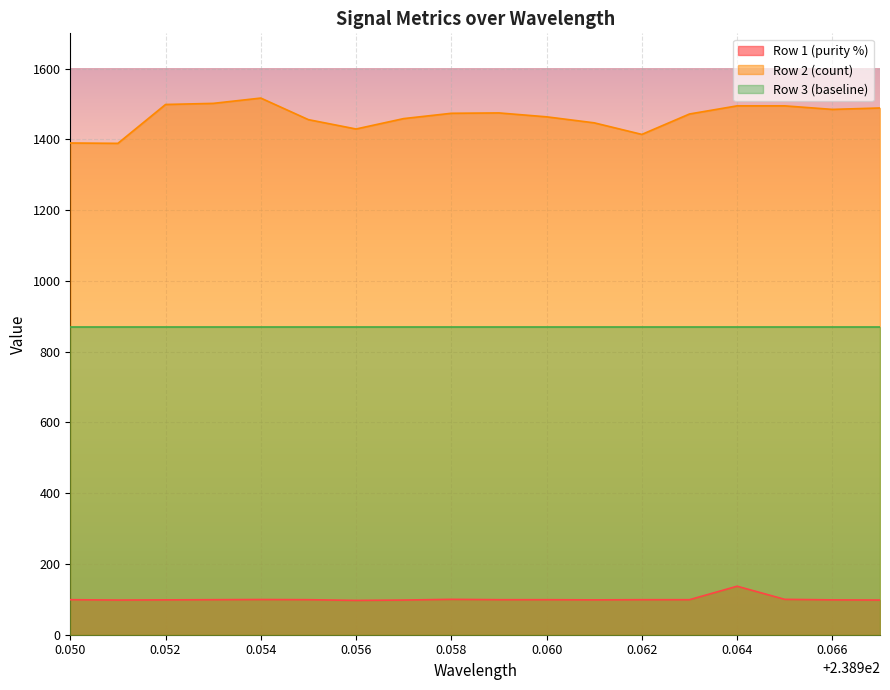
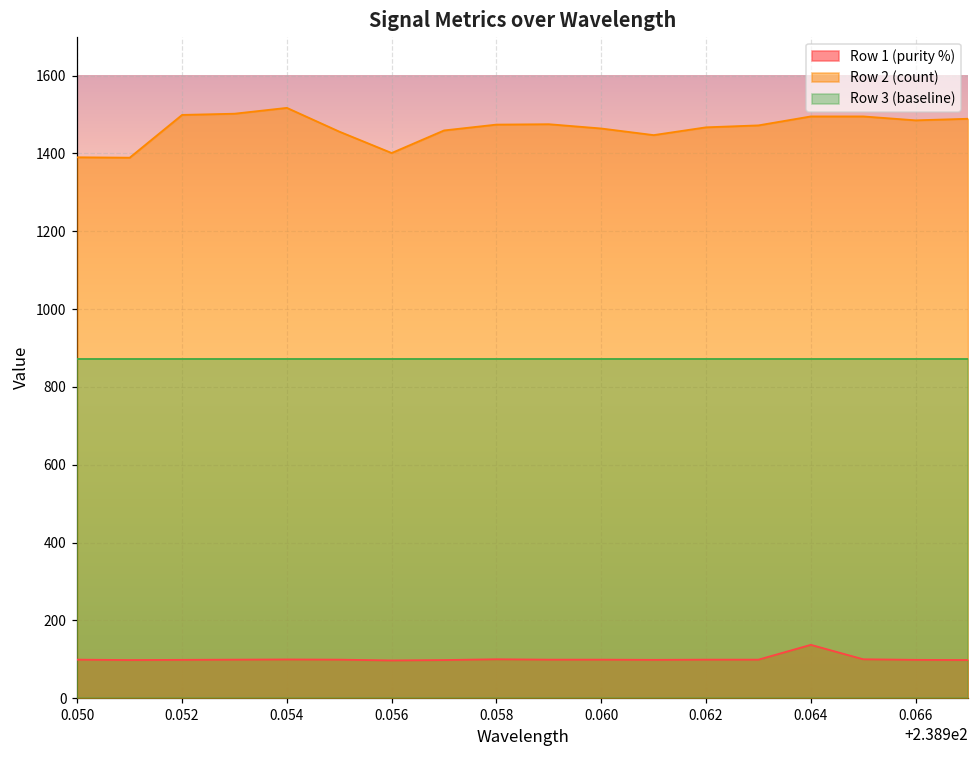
  {
    "Row 1 (purity %)": {
      "0.050": 100,
      "0.052": 100,
      "0.054": 100,
      "0.056": 100,
      "0.058": 100,
      "0.060": 100,
      "0.062": 100,
      "0.064": 140,
      "0.066": 100
    },
    "Row 2 (count)": {
      "0.050": 1390,
      "0.052": 1500,
      "0.054": 1520,
-     "0.056": 1430,
+     "0.056": 1400,
      "0.058": 1470,
      "0.060": 1460,
-     "0.062": 1410,
+     "0.062": 1470,
      "0.064": 1500,
      "0.066": 1490
    },
    "Row 3 (baseline)": {
      "0.050": 870,
      "0.052": 870,
      "0.054": 870,
      "0.056": 870,
      "0.058": 870,
      "0.060": 870,
      "0.062": 870,
      "0.064": 870,
      "0.066": 870
    }
  }
